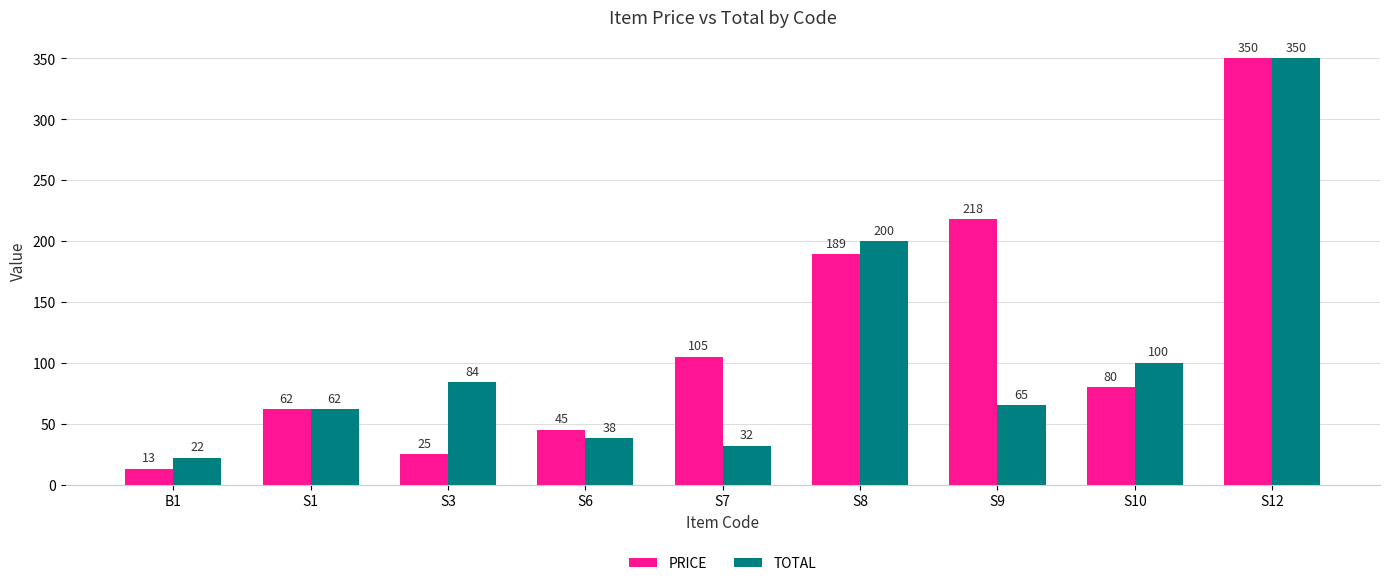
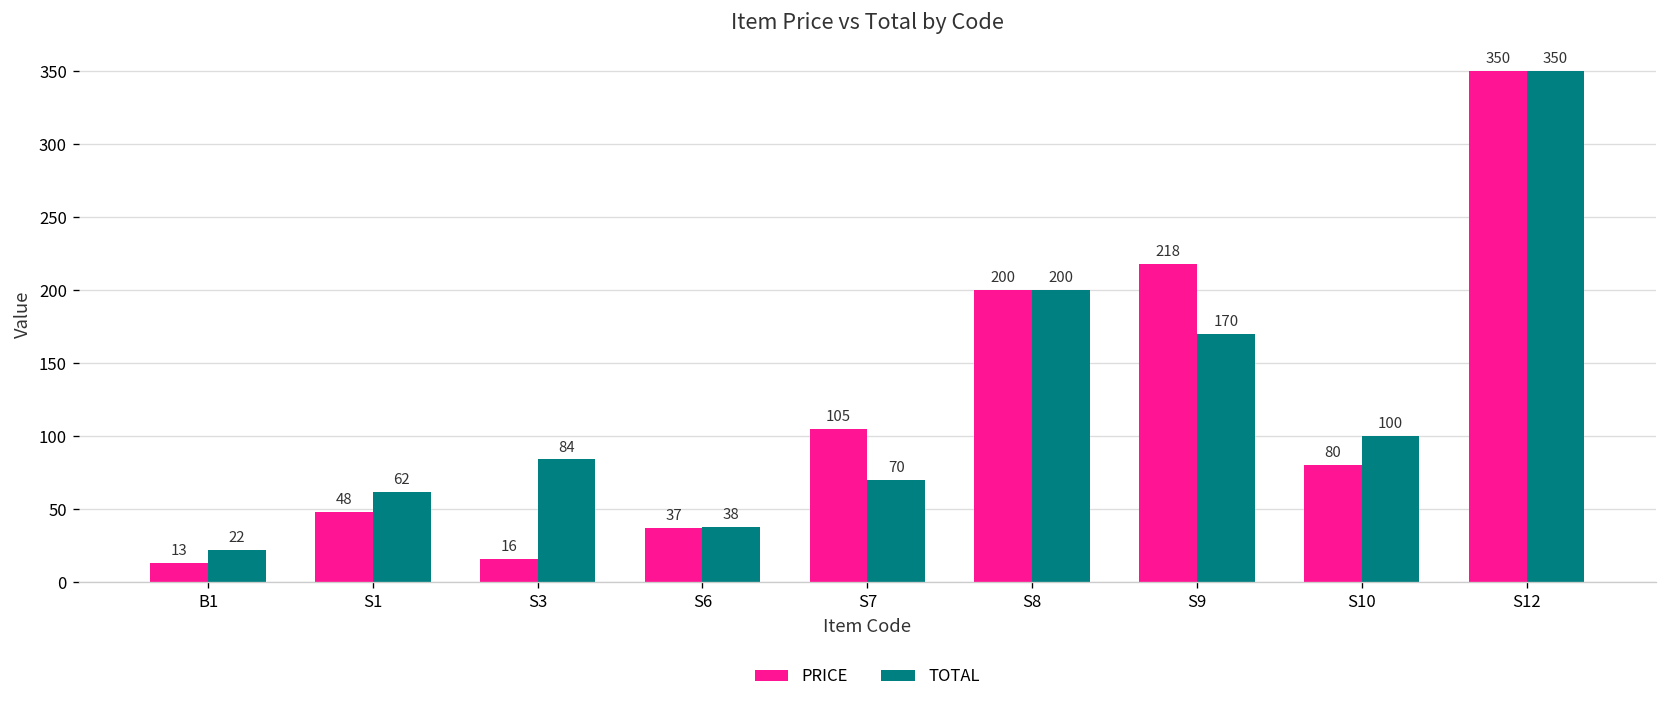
  {
    "PRICE": {
      "B1": 13,
-     "S1": 62,
-     "S3": 25,
-     "S6": 45,
+     "S1": 48,
+     "S3": 16,
+     "S6": 37,
      "S7": 105,
-     "S8": 189,
+     "S8": 200,
      "S9": 218,
      "S10": 80,
      "S12": 350
    },
    "TOTAL": {
      "B1": 22,
      "S1": 62,
      "S3": 84,
      "S6": 38,
-     "S7": 32,
+     "S7": 70,
      "S8": 200,
-     "S9": 65,
+     "S9": 170,
      "S10": 100,
      "S12": 350
    }
  }
